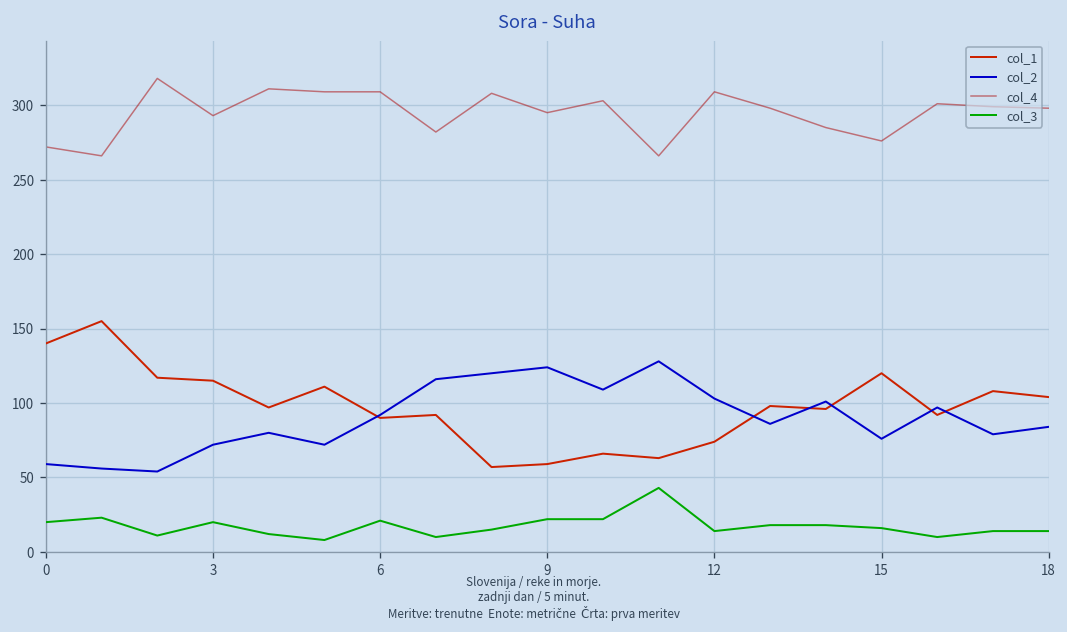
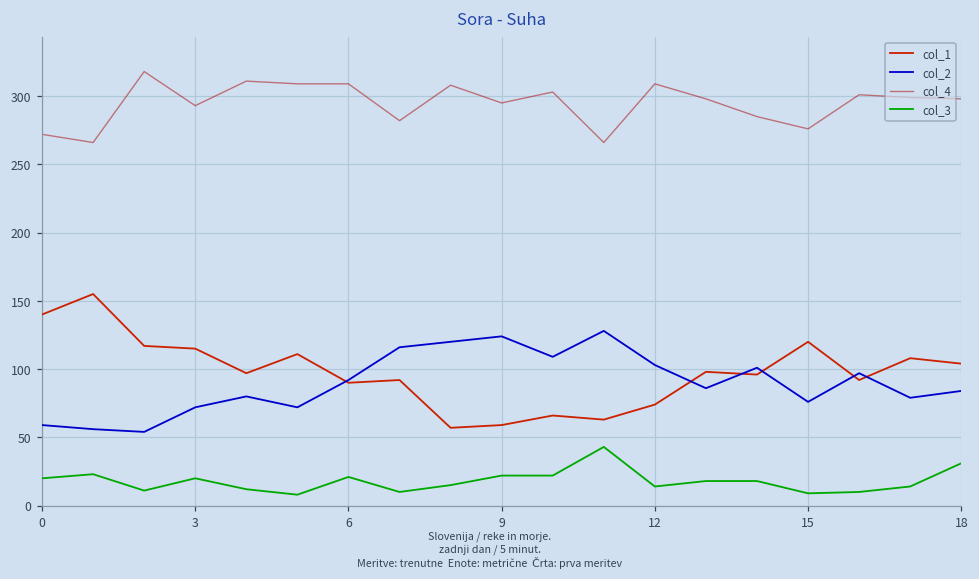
  {
    "col_2": {
      "0": 59,
      "3": 72,
      "9": 124,
      "12": 103,
      "15": 76,
      "18": 84
    },
    "col_3": {
      "0": 20,
      "3": 20,
      "6": 21,
      "9": 22,
      "12": 14,
-     "15": 16,
-     "18": 14
+     "15": 9,
+     "18": 31
    }
  }
